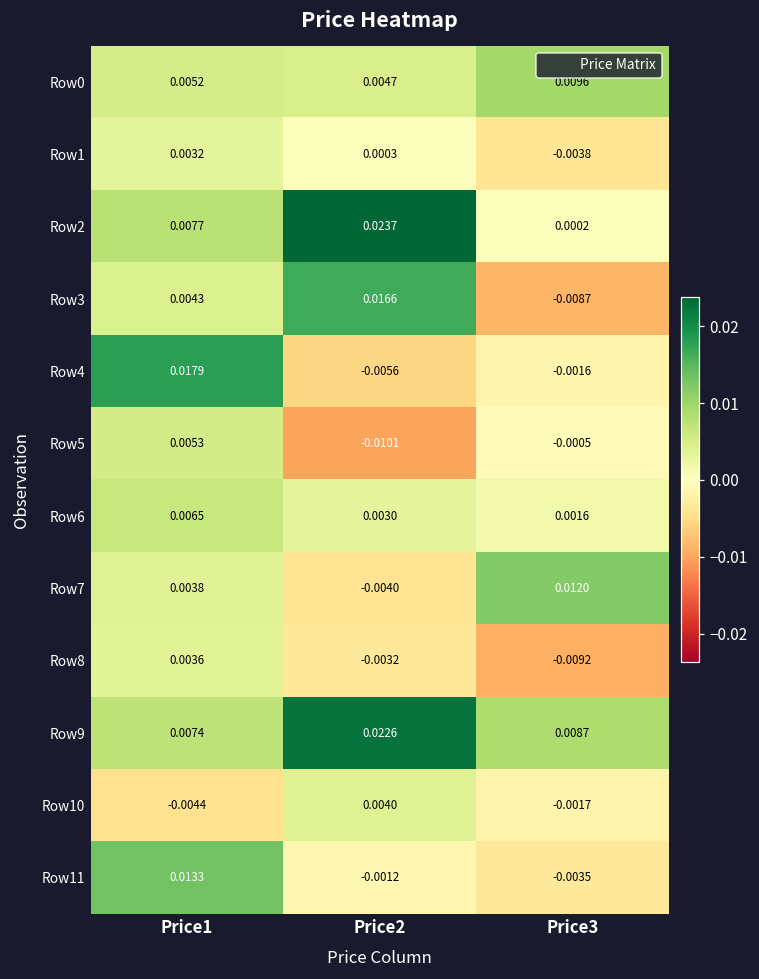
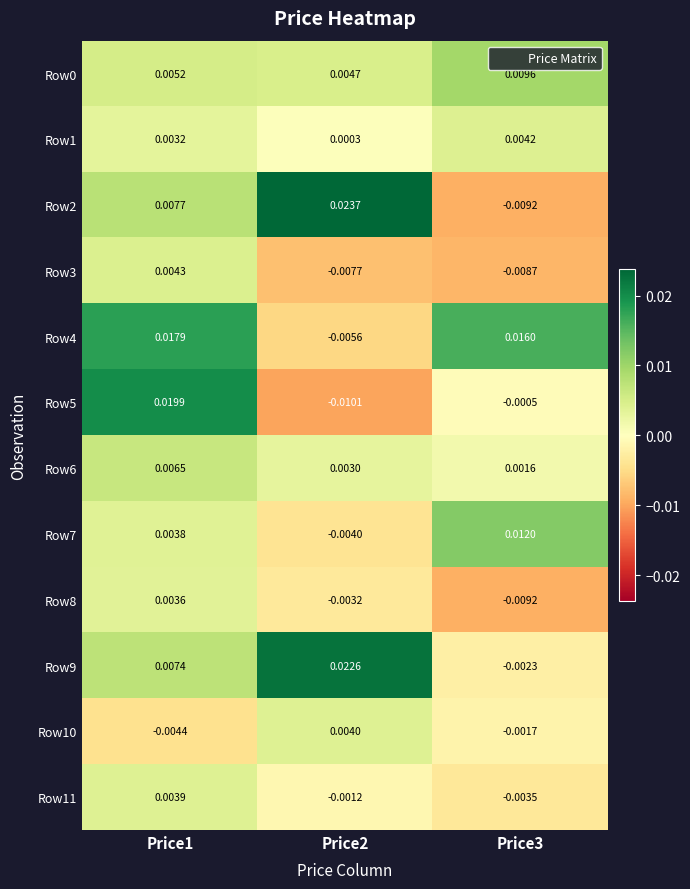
  {
    "Row0": {
      "Price1": 0.0052,
      "Price2": 0.0047
    },
    "Row1": {
      "Price1": 0.0032,
      "Price2": 0.0003,
-     "Price3": -0.0038
+     "Price3": 0.0042
    },
    "Row2": {
      "Price1": 0.0077,
      "Price2": 0.0237,
-     "Price3": 0.0002
+     "Price3": -0.0092
    },
    "Row3": {
      "Price1": 0.0043,
-     "Price2": 0.0166,
+     "Price2": -0.0077,
      "Price3": -0.0087
    },
    "Row4": {
      "Price1": 0.0179,
      "Price2": -0.0056,
-     "Price3": -0.0016
+     "Price3": 0.0160
    },
    "Row5": {
-     "Price1": 0.0053,
+     "Price1": 0.0199,
      "Price2": -0.0101,
      "Price3": -0.0005
    },
    "Row6": {
      "Price1": 0.0065,
      "Price2": 0.0030,
      "Price3": 0.0016
    },
    "Row7": {
      "Price1": 0.0038,
      "Price2": -0.0040,
      "Price3": 0.0120
    },
    "Row8": {
      "Price1": 0.0036,
      "Price2": -0.0032,
      "Price3": -0.0092
    },
    "Row9": {
      "Price1": 0.0074,
      "Price2": 0.0226,
-     "Price3": 0.0087
+     "Price3": -0.0023
    },
    "Row10": {
      "Price1": -0.0044,
      "Price2": 0.0040,
      "Price3": -0.0017
    },
    "Row11": {
-     "Price1": 0.0133,
+     "Price1": 0.0039,
      "Price2": -0.0012,
      "Price3": -0.0035
    }
  }
